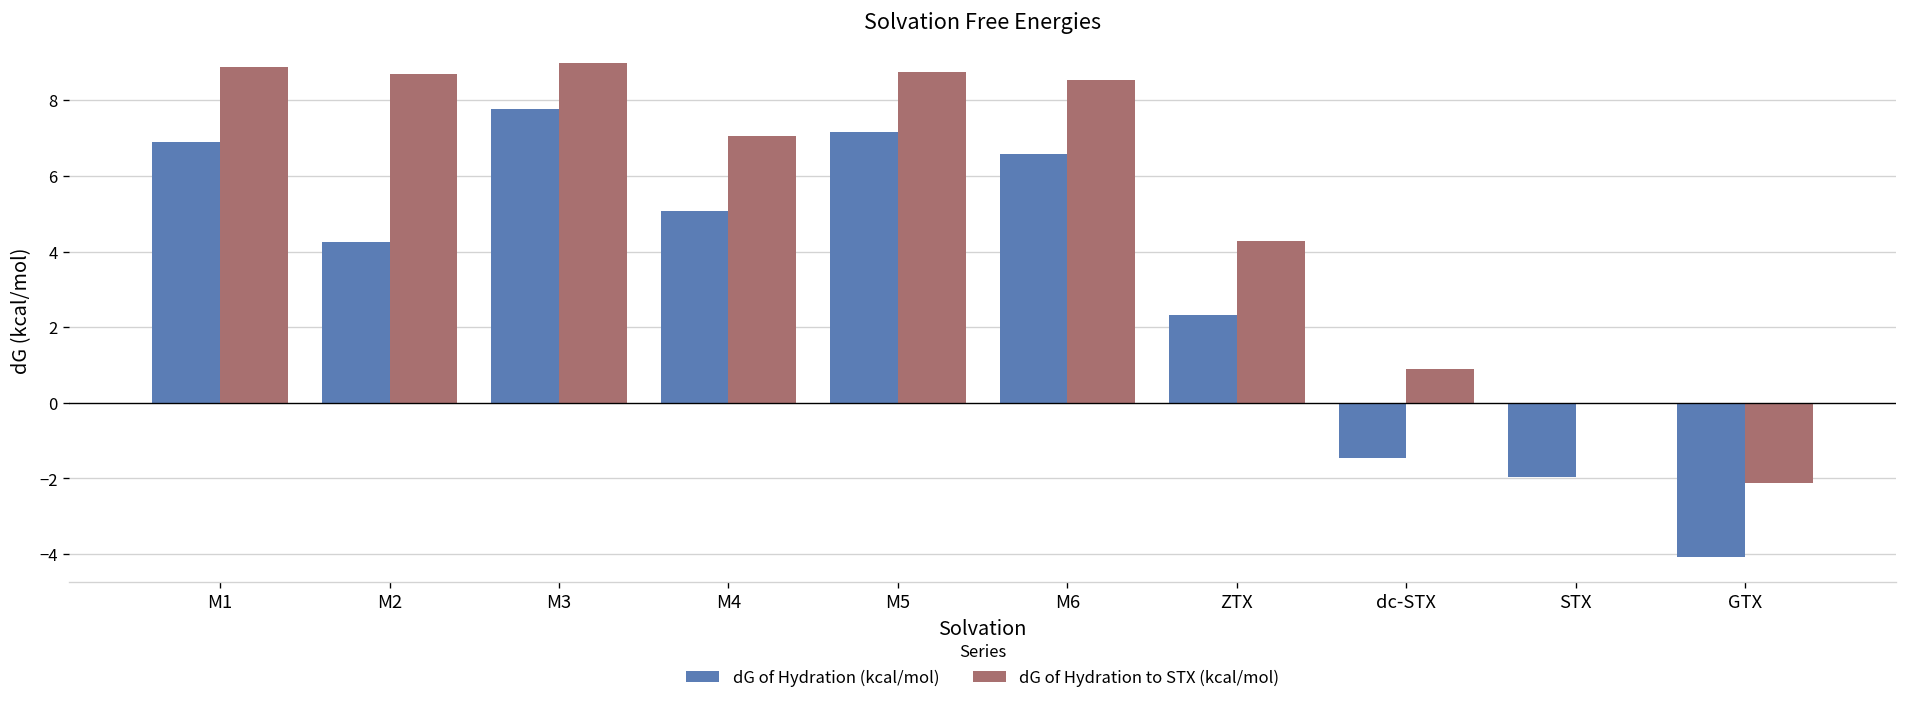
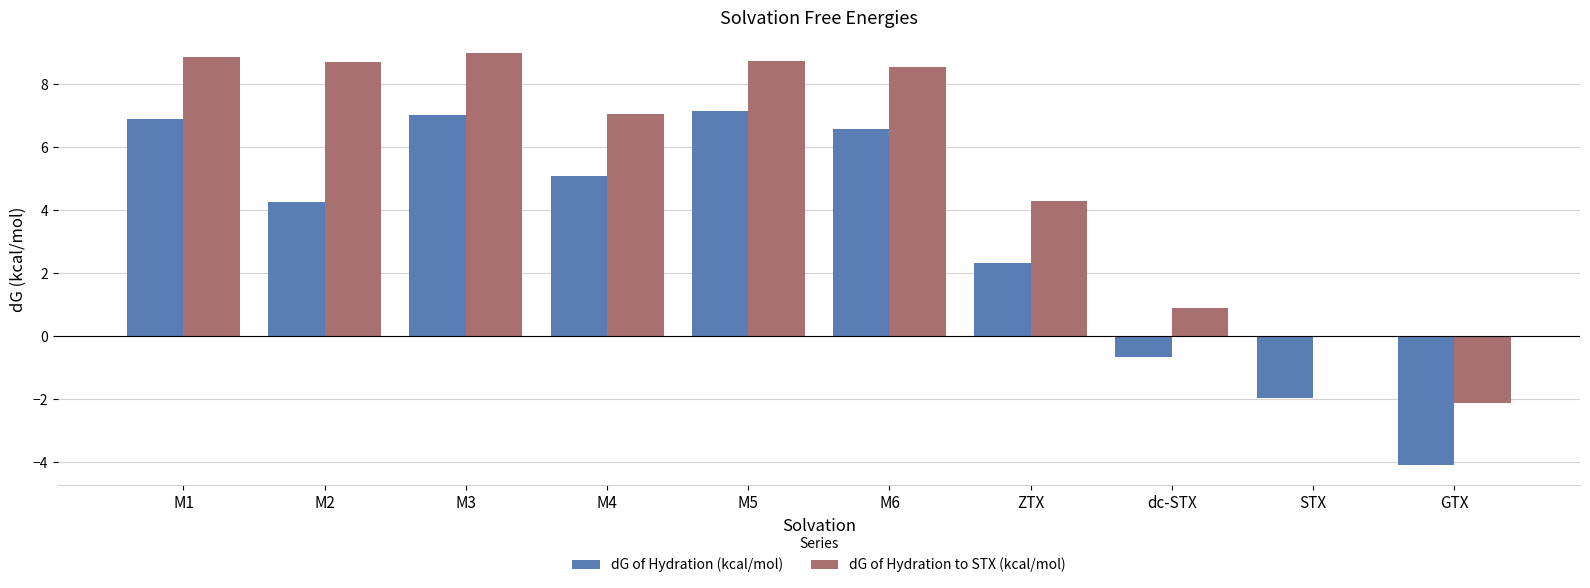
  {
    "dG of Hydration (kcal/mol)": {
      "M1": 6.9,
      "M2": 4.3,
-     "M3": 7.8,
+     "M3": 7.0,
      "M4": 5.1,
      "M5": 7.2,
      "M6": 6.6,
      "ZTX": 2.3,
-     "dc-STX": -1.5,
+     "dc-STX": -0.7,
      "STX": -2.0,
      "GTX": -4.1
    },
    "dG of Hydration to STX (kcal/mol)": {
      "M1": 8.9,
      "M2": 8.7,
      "M3": 9.0,
      "M4": 7.1,
      "M5": 8.7,
      "M6": 8.6,
      "ZTX": 4.3,
      "dc-STX": 0.9,
      "STX": 0.0,
      "GTX": -2.1
    }
  }
